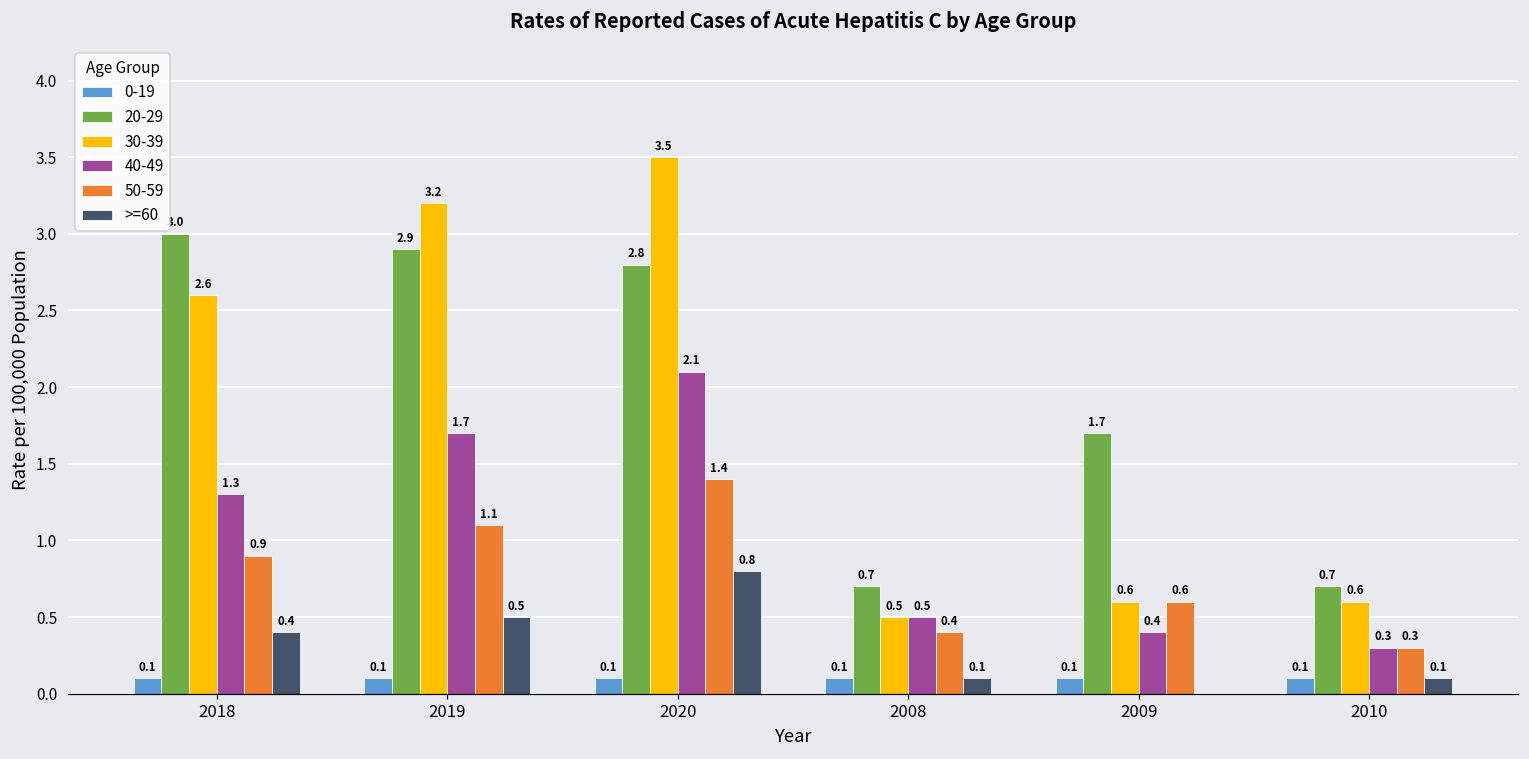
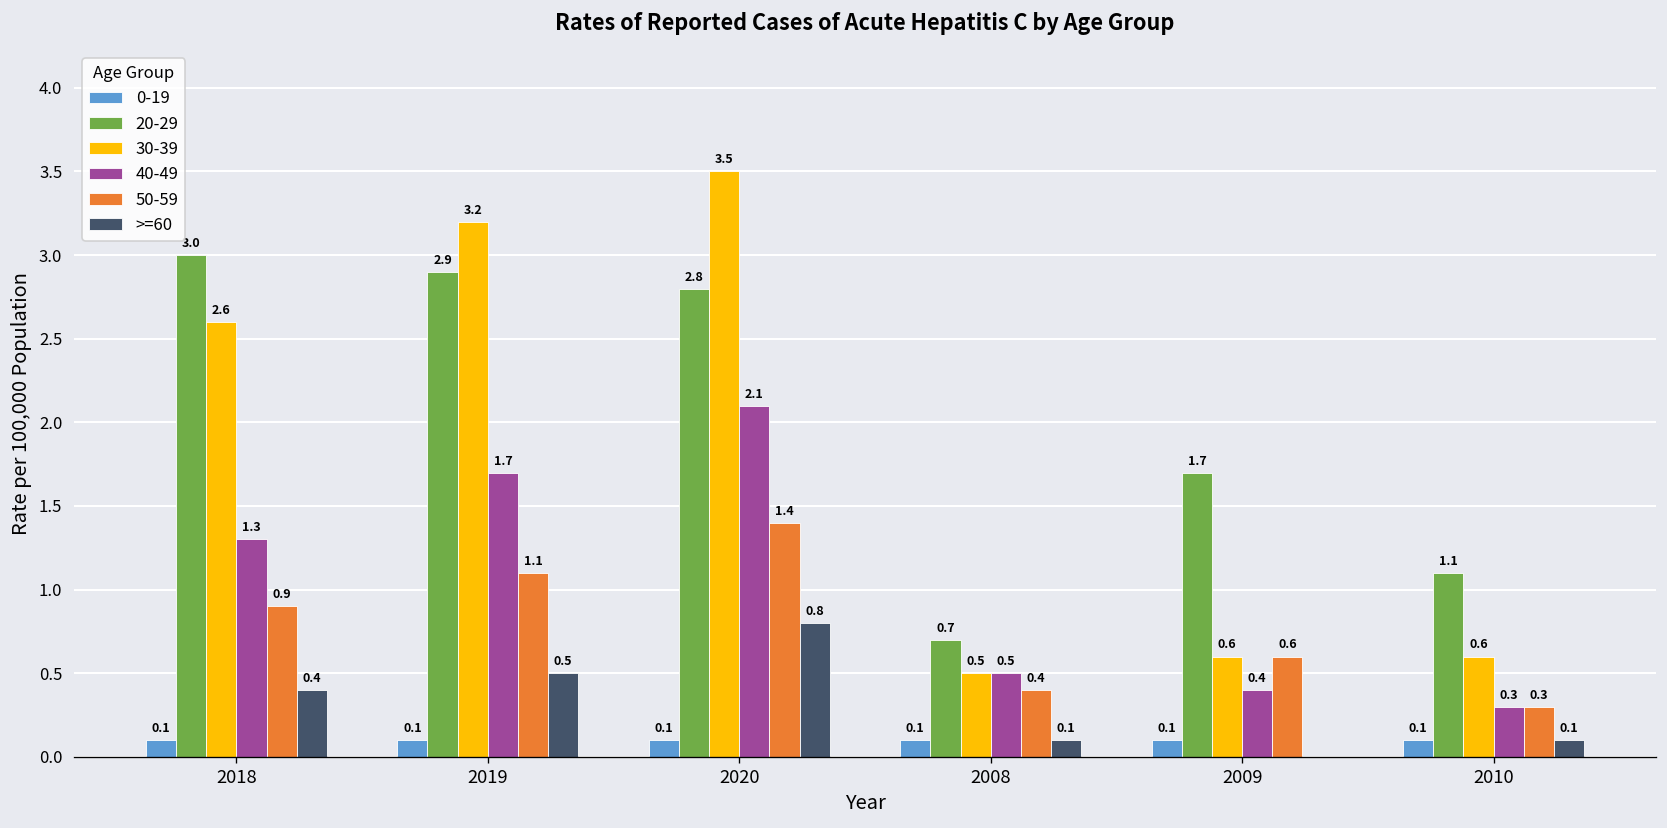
  {
    "0-19": {
      "2018": 0.1,
      "2019": 0.1,
      "2020": 0.1,
      "2008": 0.1,
      "2009": 0.1,
      "2010": 0.1
    },
    "20-29": {
      "2019": 2.9,
      "2020": 2.8,
      "2008": 0.7,
      "2009": 1.7,
-     "2010": 0.7
+     "2010": 1.1
    },
    "30-39": {
      "2018": 2.6,
      "2019": 3.2,
      "2020": 3.5,
      "2008": 0.5,
      "2009": 0.6,
      "2010": 0.6
    },
    "40-49": {
      "2018": 1.3,
      "2019": 1.7,
      "2020": 2.1,
      "2008": 0.5,
      "2009": 0.4,
      "2010": 0.3
    },
    "50-59": {
      "2018": 0.9,
      "2019": 1.1,
      "2020": 1.4,
      "2008": 0.4,
      "2009": 0.6,
      "2010": 0.3
    },
    ">=60": {
      "2018": 0.4,
      "2019": 0.5,
      "2020": 0.8,
      "2008": 0.1,
      "2010": 0.1
    }
  }
